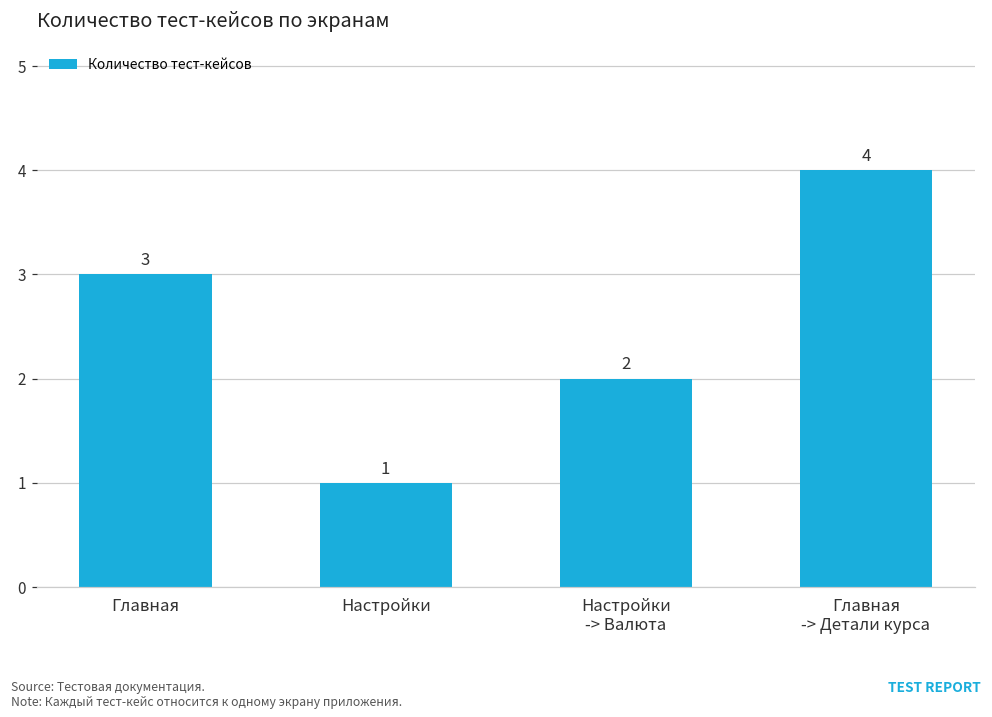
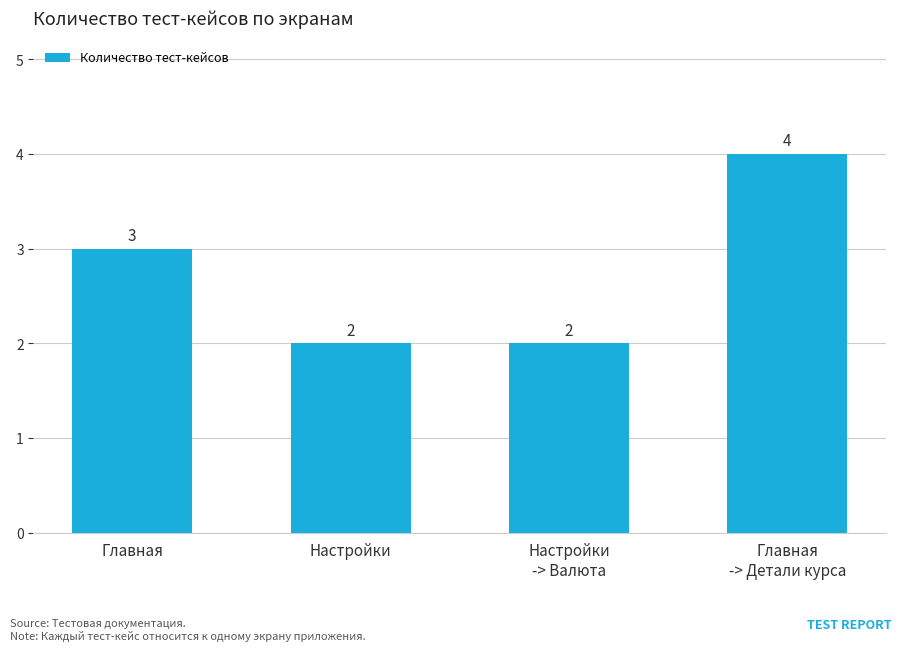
  {
    "Главная": 3,
-   "Настройки": 1,
+   "Настройки": 2,
    "Настройки -> Валюта": 2,
    "Главная -> Детали курса": 4
  }
